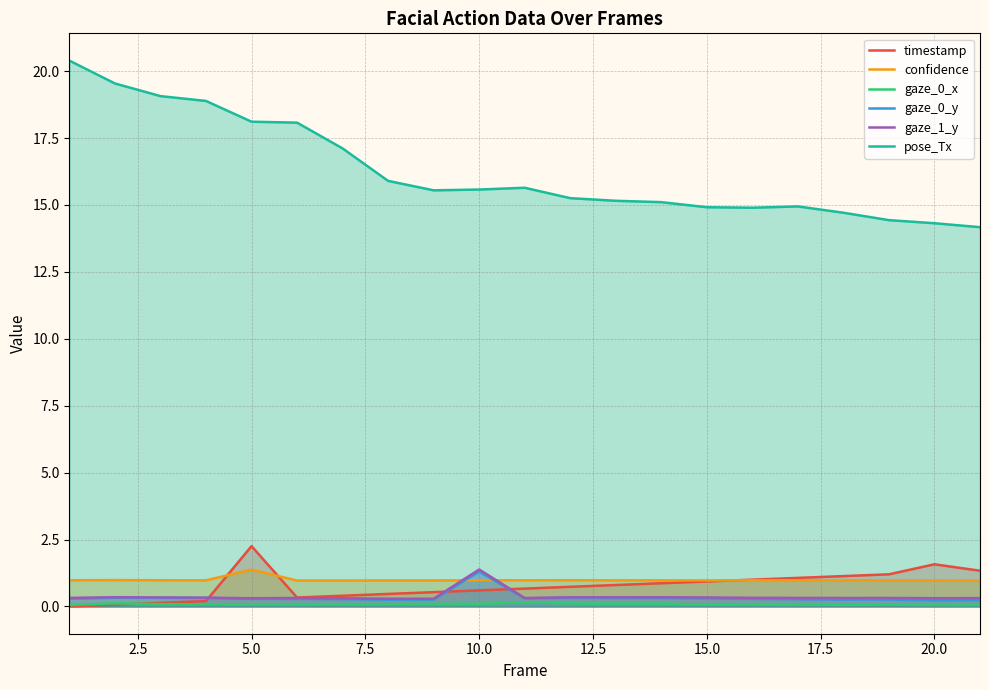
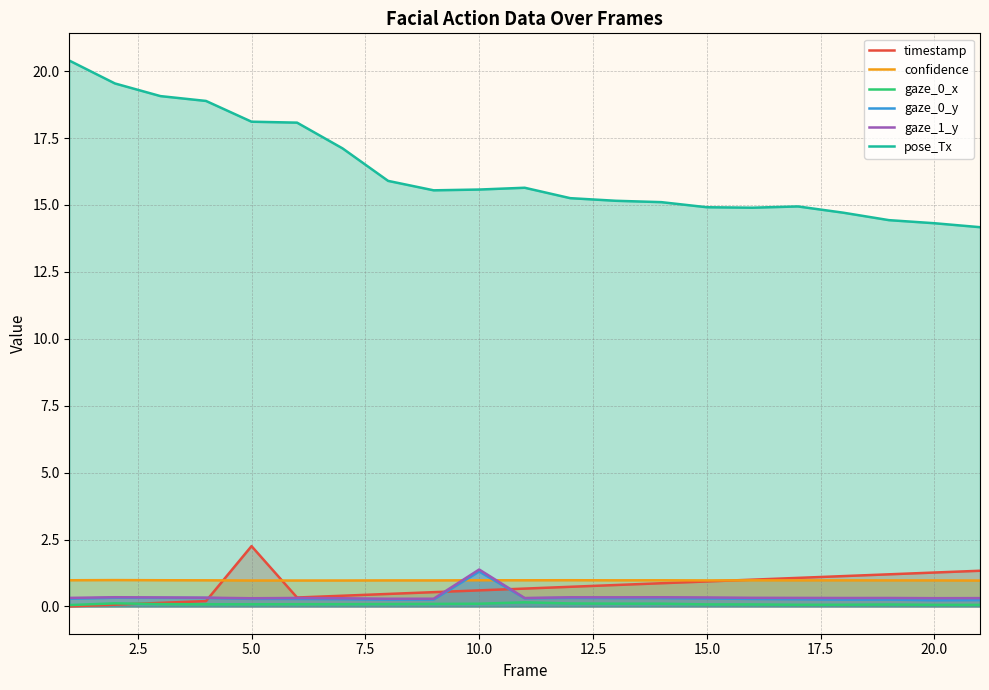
  {
    "timestamp": {
      "5.0": 2.3,
      "10.0": 0.6,
-     "20.0": 1.6
+     "20.0": 1.3
    },
    "confidence": {
-     "5.0": 1.4,
+     "5.0": 1.0,
      "10.0": 1.0,
      "20.0": 1.0
    }
  }
